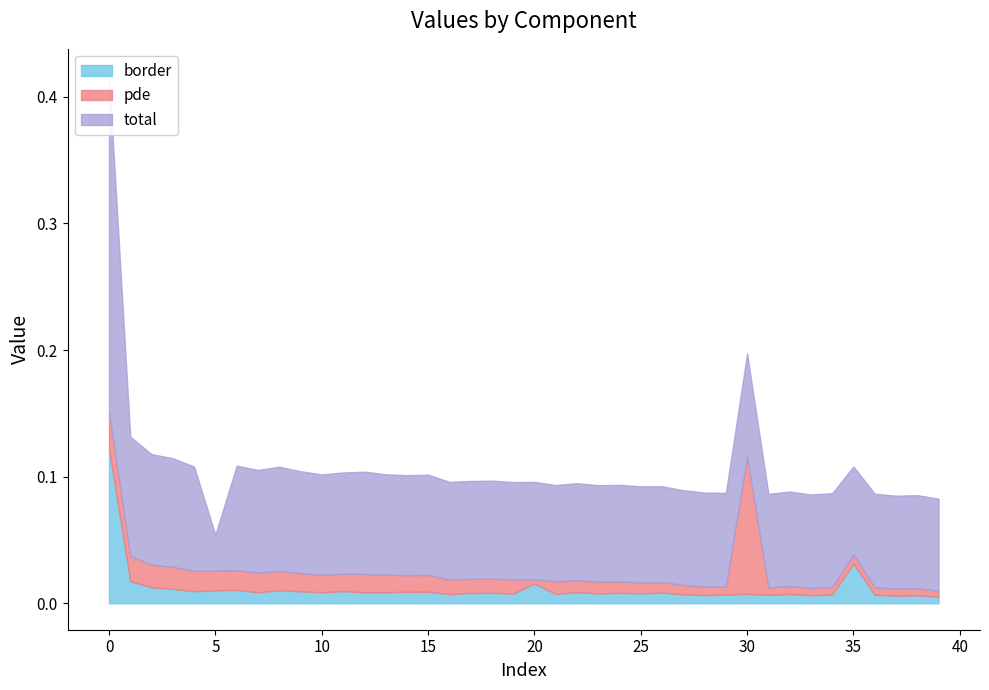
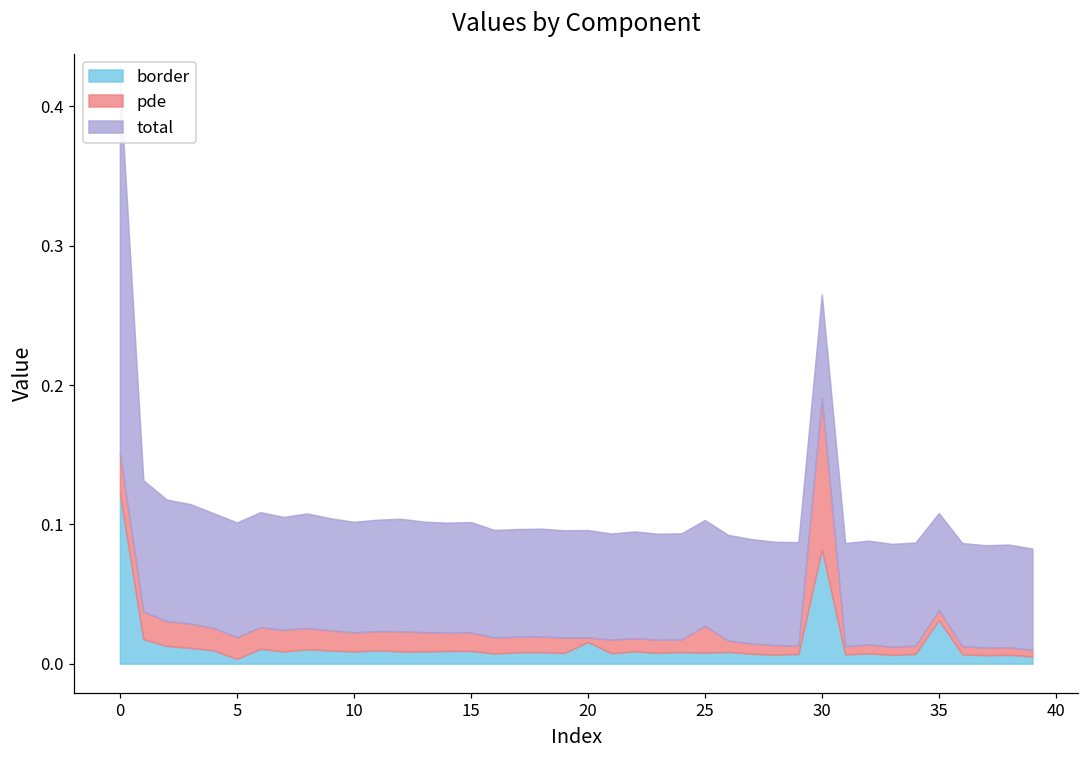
  {
    "border": {
      "0": 0.122,
-     "5": 0.010,
+     "5": 0.003,
      "10": 0.009,
      "15": 0.009,
      "20": 0.016,
      "25": 0.008,
-     "30": 0.008,
+     "30": 0.082,
      "35": 0.031
    },
    "pde": {
      "0": 0.029,
      "5": 0.016,
      "10": 0.014,
      "15": 0.013,
      "20": 0.003,
-     "25": 0.009,
+     "25": 0.019,
      "30": 0.108,
      "35": 0.007
    },
    "total": {
-     "5": 0.028,
+     "5": 0.082,
      "10": 0.079,
      "15": 0.079,
      "20": 0.077,
      "25": 0.076,
-     "30": 0.081,
+     "30": 0.075,
      "35": 0.070
    }
  }
